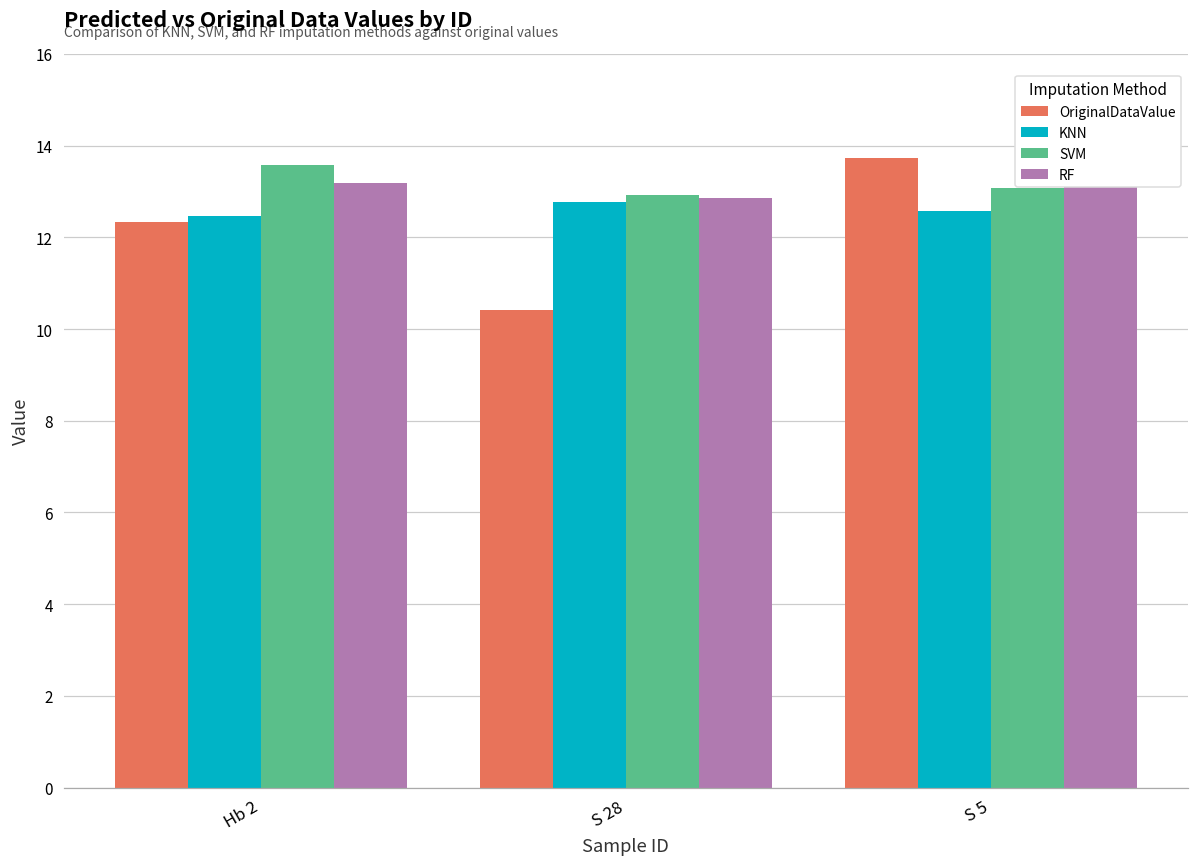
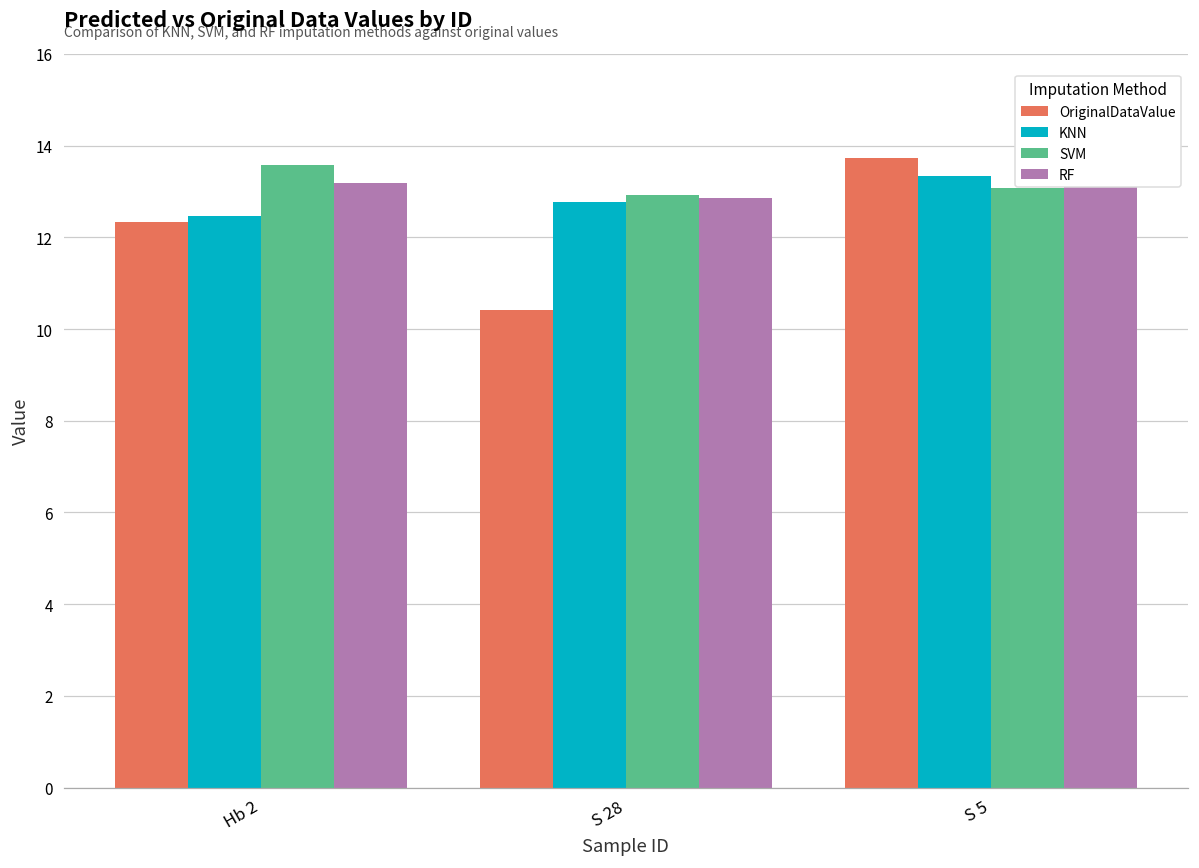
  {
    "OriginalDataValue": {
      "Hb 2": 12.3,
      "S 28": 10.4,
      "S 5": 13.7
    },
    "KNN": {
      "Hb 2": 12.5,
      "S 28": 12.8,
-     "S 5": 12.6
+     "S 5": 13.3
    },
    "SVM": {
      "Hb 2": 13.6,
      "S 28": 12.9,
      "S 5": 13.1
    },
    "RF": {
      "Hb 2": 13.2,
      "S 28": 12.9
    }
  }
